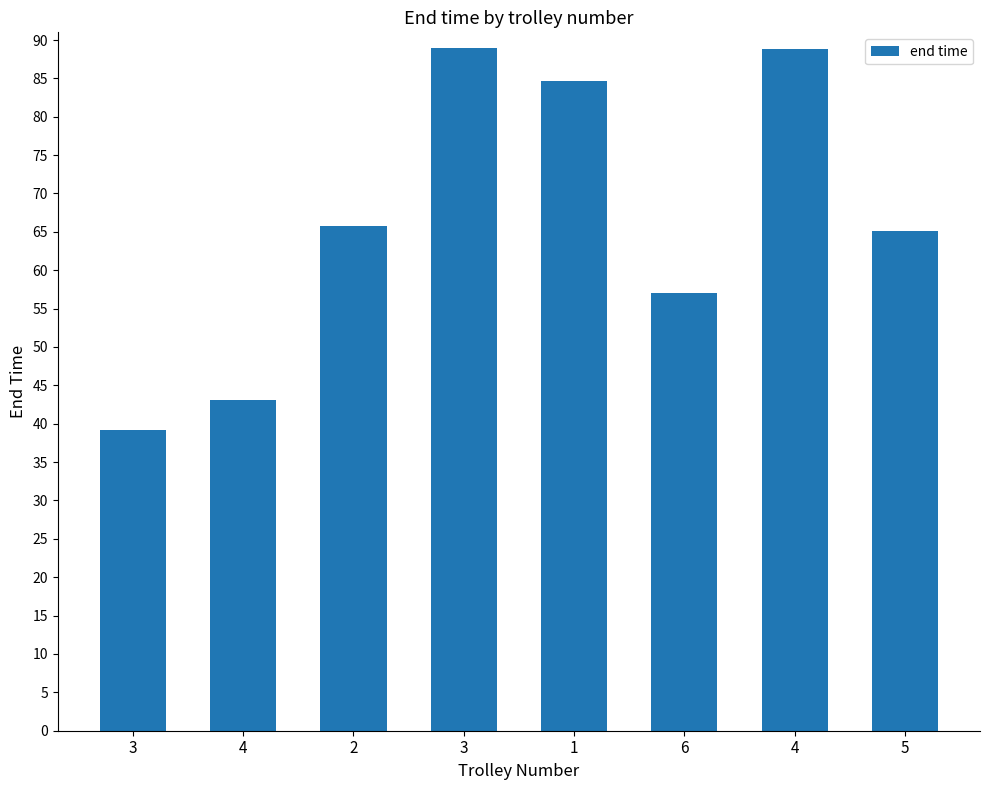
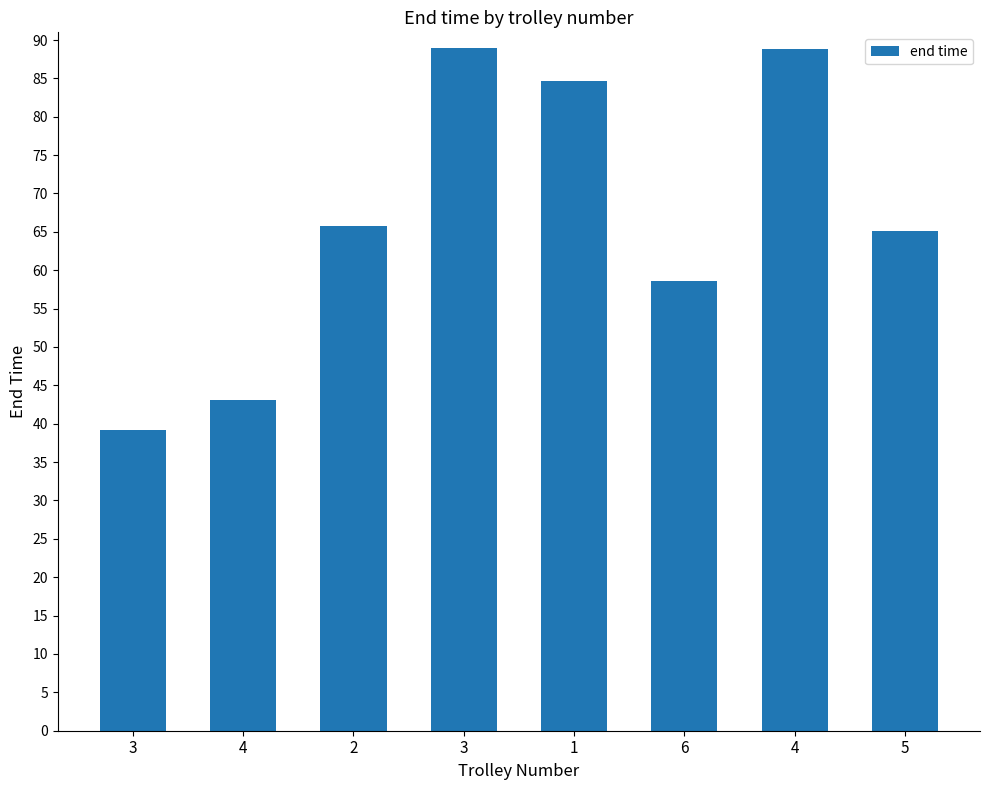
  {
    "2": 66,
    "1": 85,
-   "6": 57,
+   "6": 59,
    "5": 65
  }
